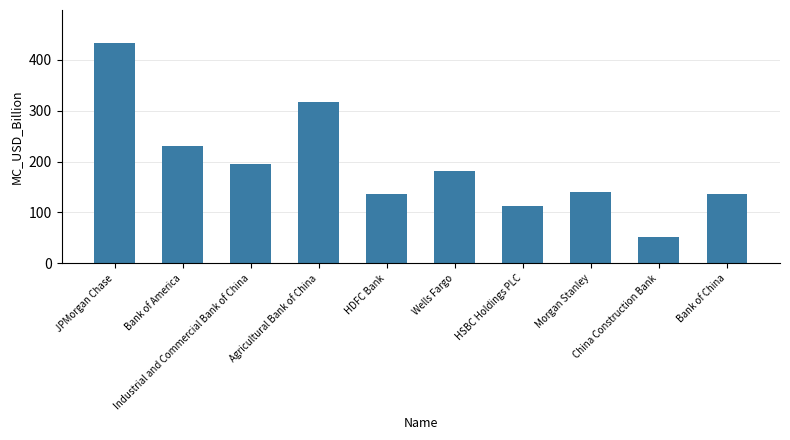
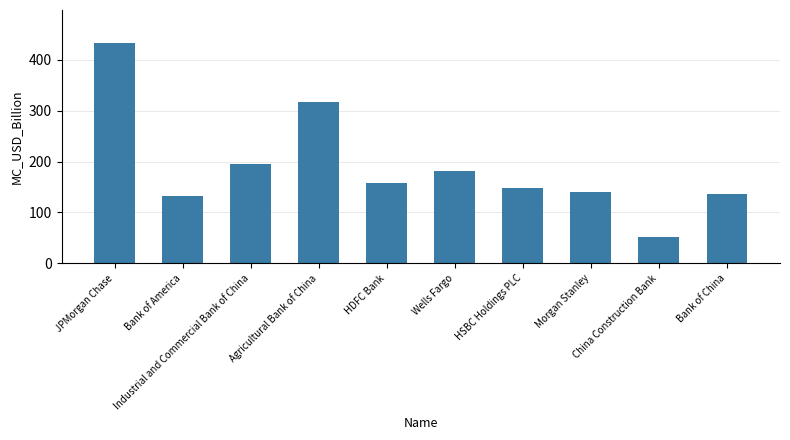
  {
    "JPMorgan Chase": 430,
-   "Bank of America": 230,
+   "Bank of America": 130,
    "Industrial and Commercial Bank of China": 190,
    "Agricultural Bank of China": 320,
-   "HDFC Bank": 140,
+   "HDFC Bank": 160,
    "Wells Fargo": 180,
-   "HSBC Holdings PLC": 110,
+   "HSBC Holdings PLC": 150,
    "Morgan Stanley": 140,
    "China Construction Bank": 50,
    "Bank of China": 140
  }
